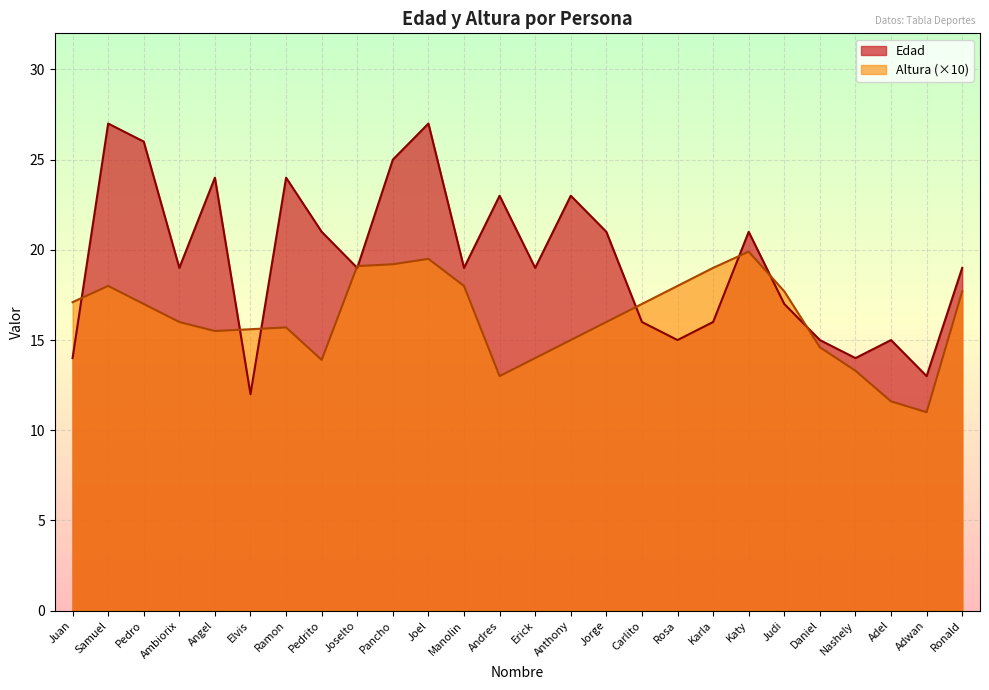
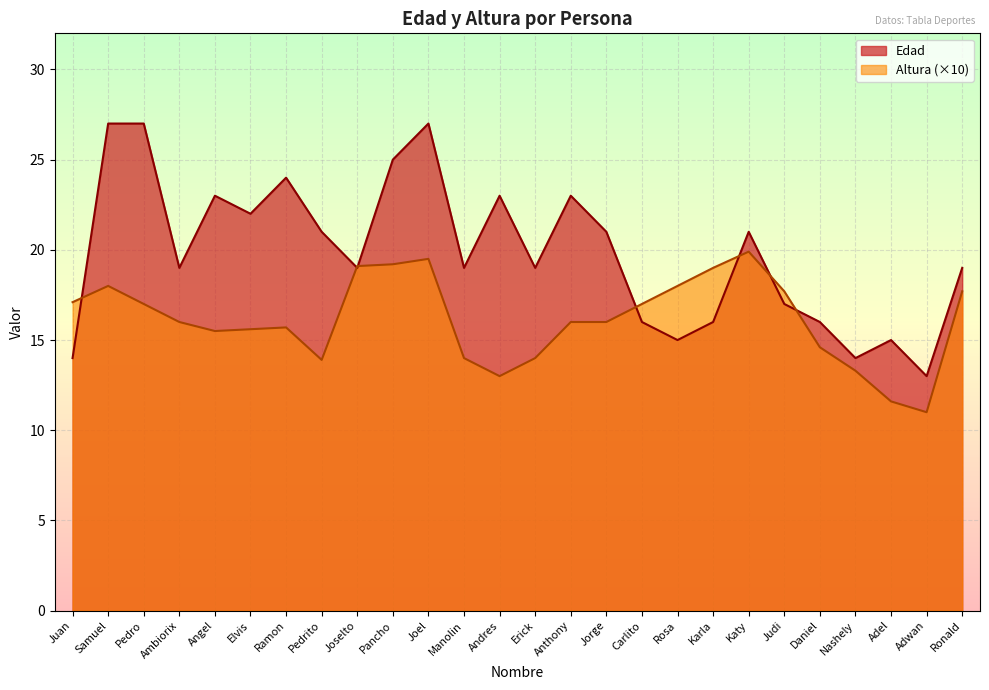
  {
    "Edad": {
      "Juan": 14,
      "Samuel": 27,
-     "Pedro": 26,
+     "Pedro": 27,
      "Ambiorix": 19,
-     "Angel": 24,
-     "Elvis": 12,
+     "Angel": 23,
+     "Elvis": 22,
      "Ramon": 24,
      "Pedrito": 21,
      "Pancho": 25,
      "Joel": 27,
      "Manolin": 19,
      "Andres": 23,
      "Erick": 19,
      "Anthony": 23,
      "Jorge": 21,
      "Carlito": 16,
      "Rosa": 15,
      "Karla": 16,
      "Katy": 21,
      "Judi": 17,
-     "Daniel": 15,
+     "Daniel": 16,
      "Nashely": 14,
      "Adel": 15,
      "Adwan": 13,
      "Ronald": 19
    },
    "Altura (×10)": {
      "Juan": 17.1,
      "Samuel": 18.0,
      "Pedro": 17.0,
      "Ambiorix": 16.0,
      "Angel": 15.5,
      "Elvis": 15.6,
      "Ramon": 15.7,
      "Pedrito": 13.9,
      "Pancho": 19.2,
      "Joel": 19.5,
-     "Manolin": 18.0,
+     "Manolin": 14.0,
      "Andres": 13.0,
      "Erick": 14.0,
-     "Anthony": 15.0,
+     "Anthony": 16.0,
      "Jorge": 16.0,
      "Carlito": 17.0,
      "Rosa": 18.0,
      "Karla": 19.0,
      "Katy": 19.9,
      "Judi": 17.7,
      "Daniel": 14.6,
      "Nashely": 13.3,
      "Adel": 11.6,
      "Adwan": 11.0,
      "Ronald": 17.7
    }
  }
